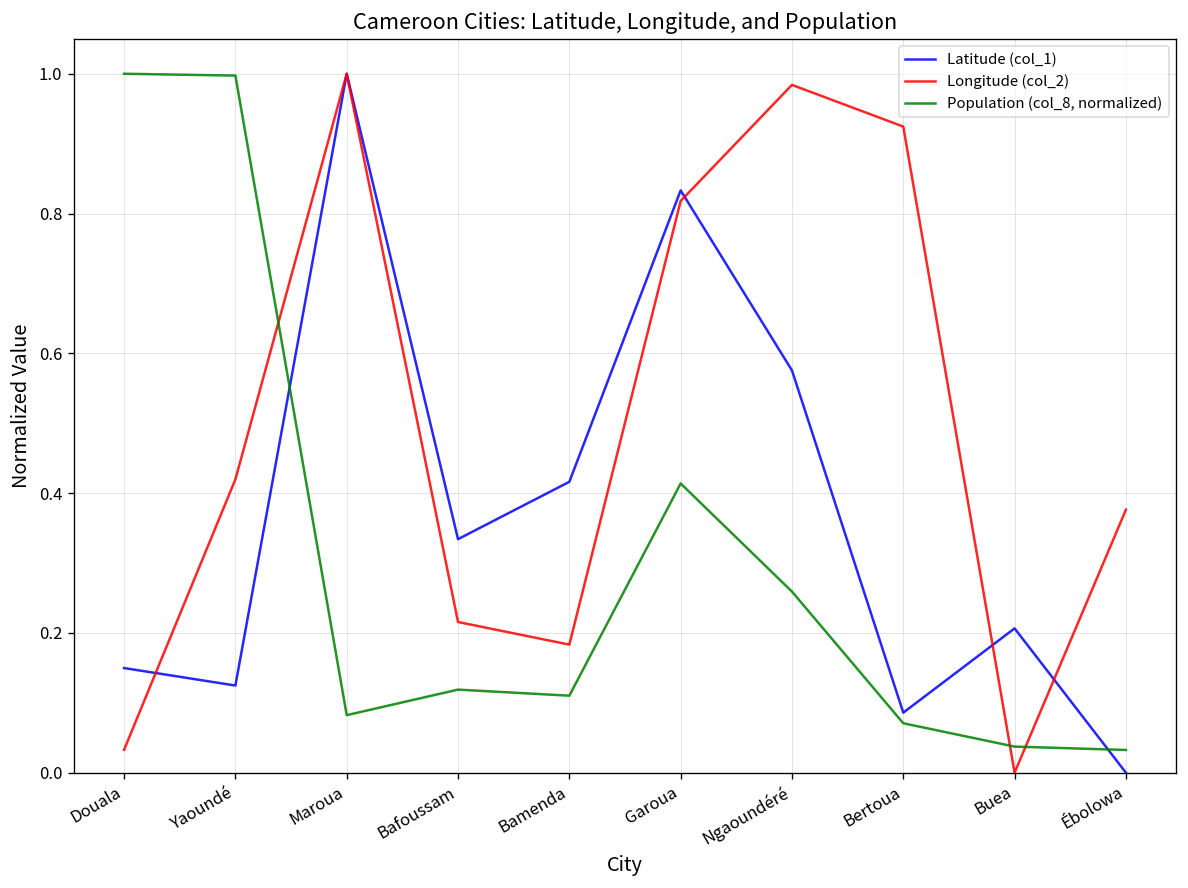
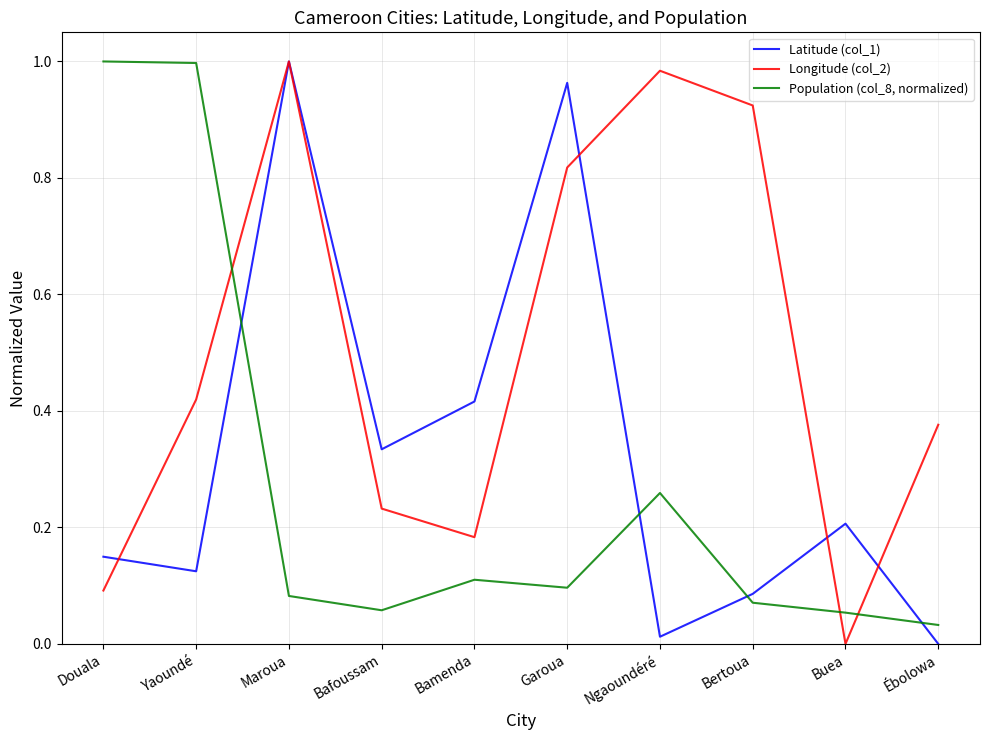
  {
    "Latitude (col_1)": {
      "Douala": 0.15,
      "Yaoundé": 0.12,
      "Bafoussam": 0.33,
      "Bamenda": 0.42,
-     "Garoua": 0.83,
-     "Ngaoundéré": 0.58,
+     "Garoua": 0.96,
+     "Ngaoundéré": 0.01,
      "Bertoua": 0.09,
      "Buea": 0.21,
      "Ébolowa": 0.00
    },
    "Longitude (col_2)": {
-     "Douala": 0.03,
+     "Douala": 0.09,
      "Yaoundé": 0.42,
-     "Bafoussam": 0.22,
+     "Bafoussam": 0.23,
      "Bamenda": 0.18,
      "Garoua": 0.82,
      "Ngaoundéré": 0.98,
      "Bertoua": 0.92,
      "Buea": 0.00,
      "Ébolowa": 0.38
    },
    "Population (col_8, normalized)": {
      "Douala": 1.00,
      "Yaoundé": 1.00,
      "Maroua": 0.08,
-     "Bafoussam": 0.12,
+     "Bafoussam": 0.06,
      "Bamenda": 0.11,
-     "Garoua": 0.41,
+     "Garoua": 0.10,
      "Ngaoundéré": 0.26,
      "Bertoua": 0.07,
-     "Buea": 0.04,
+     "Buea": 0.05,
      "Ébolowa": 0.03
    }
  }
